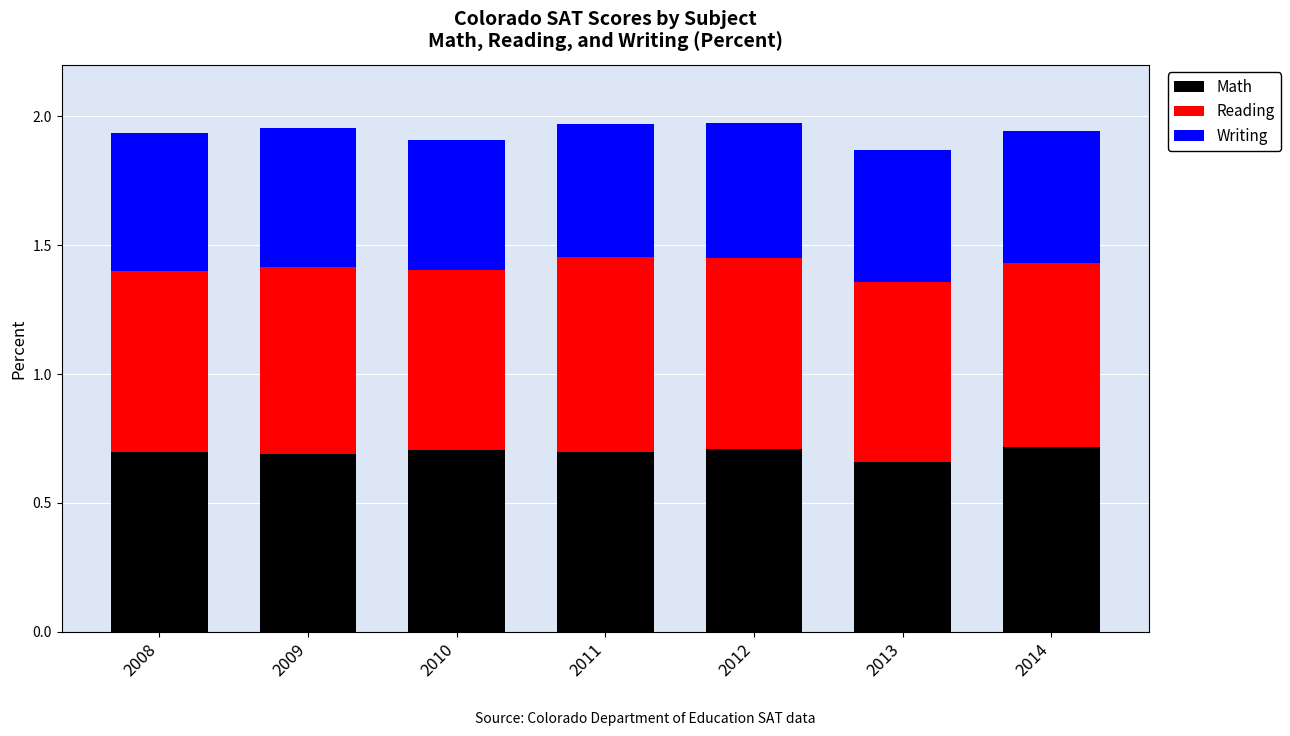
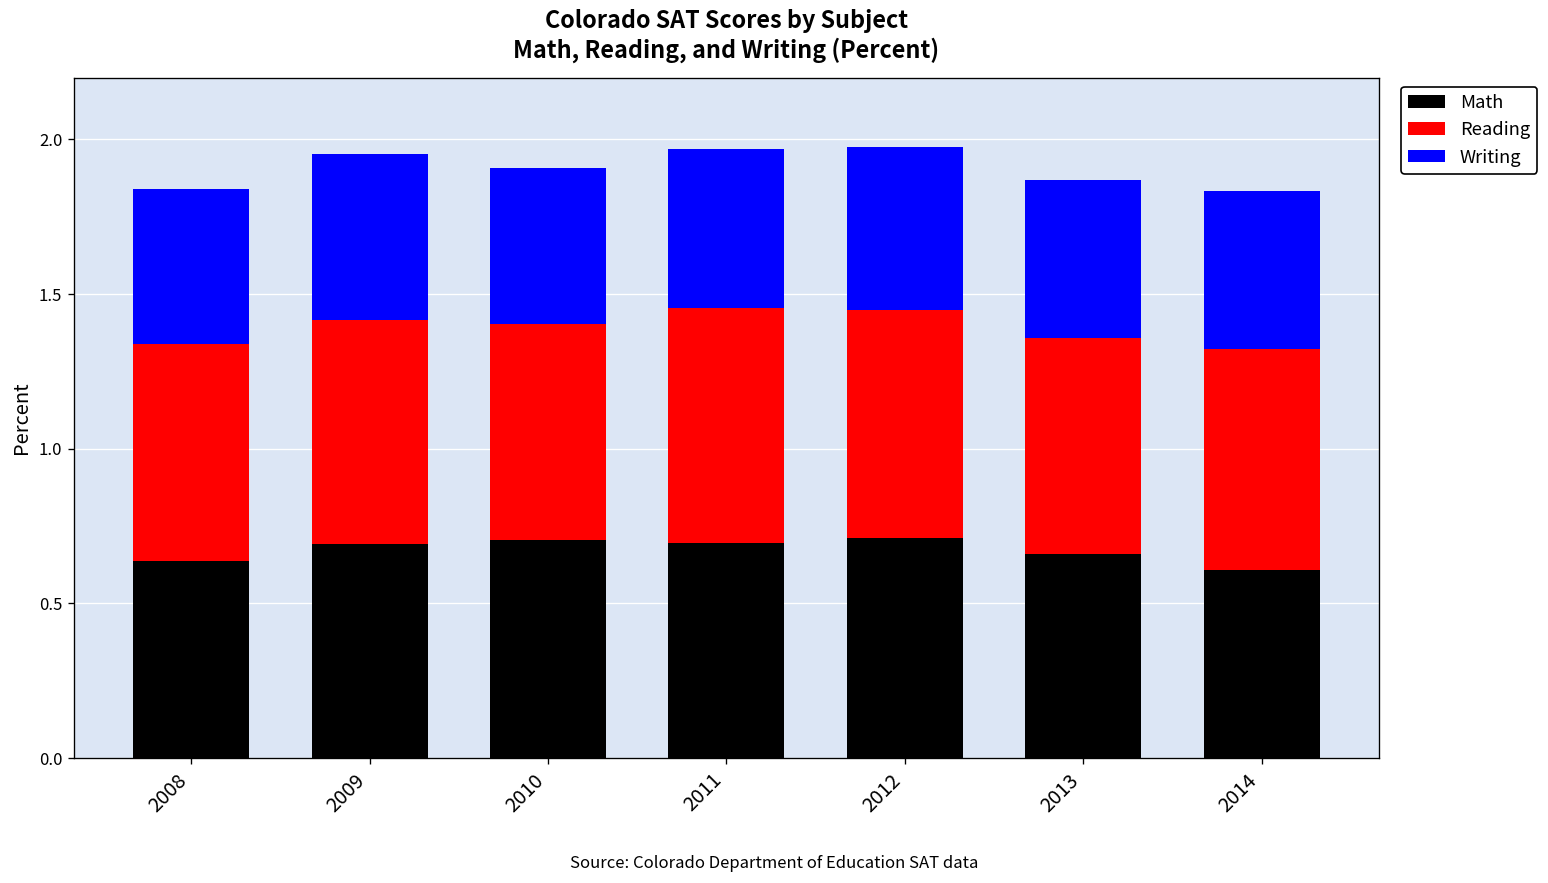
  {
    "Math": {
-     "2008": 0.70,
+     "2008": 0.64,
      "2009": 0.69,
      "2010": 0.71,
      "2011": 0.70,
      "2012": 0.71,
      "2013": 0.66,
-     "2014": 0.72
+     "2014": 0.61
    },
    "Reading": {
      "2008": 0.70,
      "2009": 0.73,
      "2010": 0.70,
      "2011": 0.76,
      "2012": 0.74,
      "2013": 0.70,
      "2014": 0.72
    },
    "Writing": {
-     "2008": 0.53,
+     "2008": 0.50,
      "2009": 0.54,
      "2010": 0.50,
      "2011": 0.51,
      "2012": 0.52,
      "2013": 0.51,
      "2014": 0.51
    }
  }
